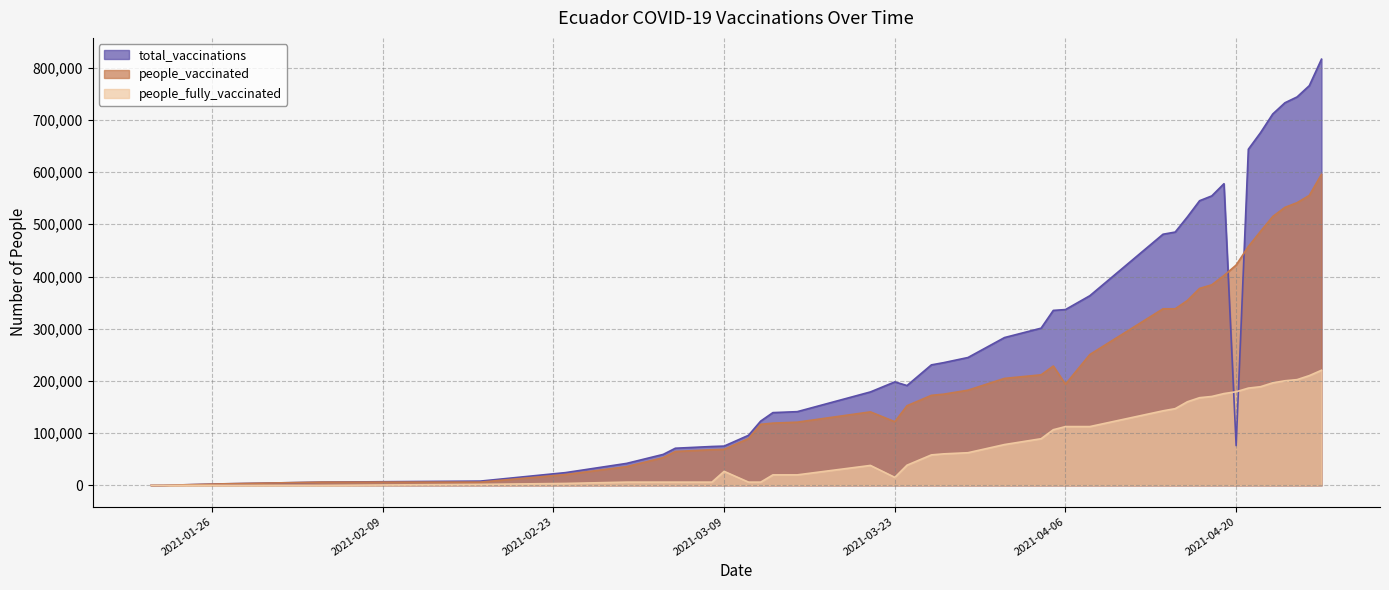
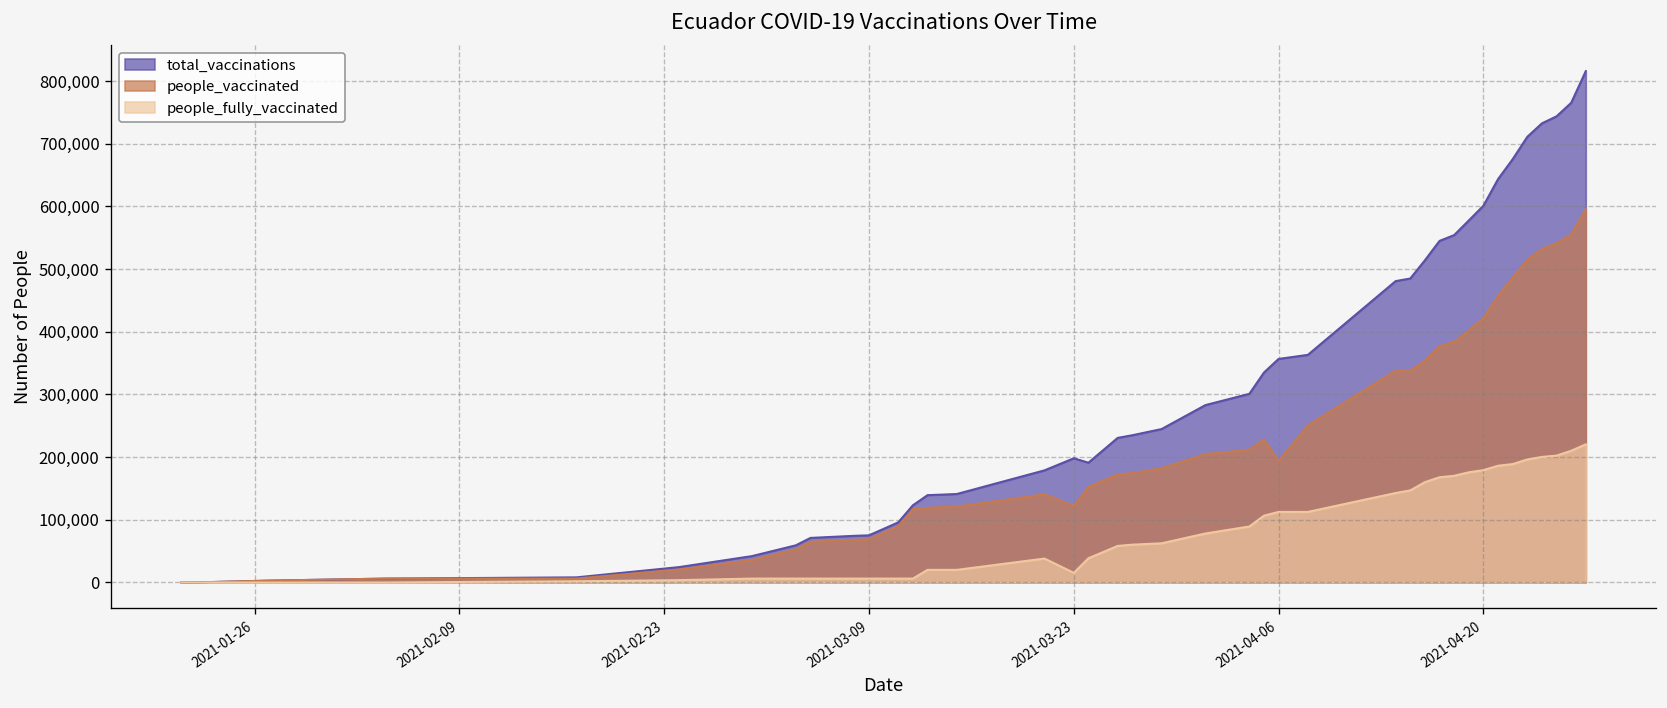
  {
    "total_vaccinations": {
      "2021-03-09": "80,000",
      "2021-03-23": "200,000",
-     "2021-04-06": "340,000",
-     "2021-04-20": "80,000"
+     "2021-04-06": "360,000",
+     "2021-04-20": "600,000"
    },
    "people_vaccinated": {
      "2021-03-09": "70,000",
      "2021-03-23": "120,000",
      "2021-04-06": "190,000",
      "2021-04-20": "420,000"
    },
    "people_fully_vaccinated": {
-     "2021-03-09": "30,000",
+     "2021-03-09": "10,000",
      "2021-03-23": "20,000",
      "2021-04-06": "110,000",
      "2021-04-20": "180,000"
    }
  }
